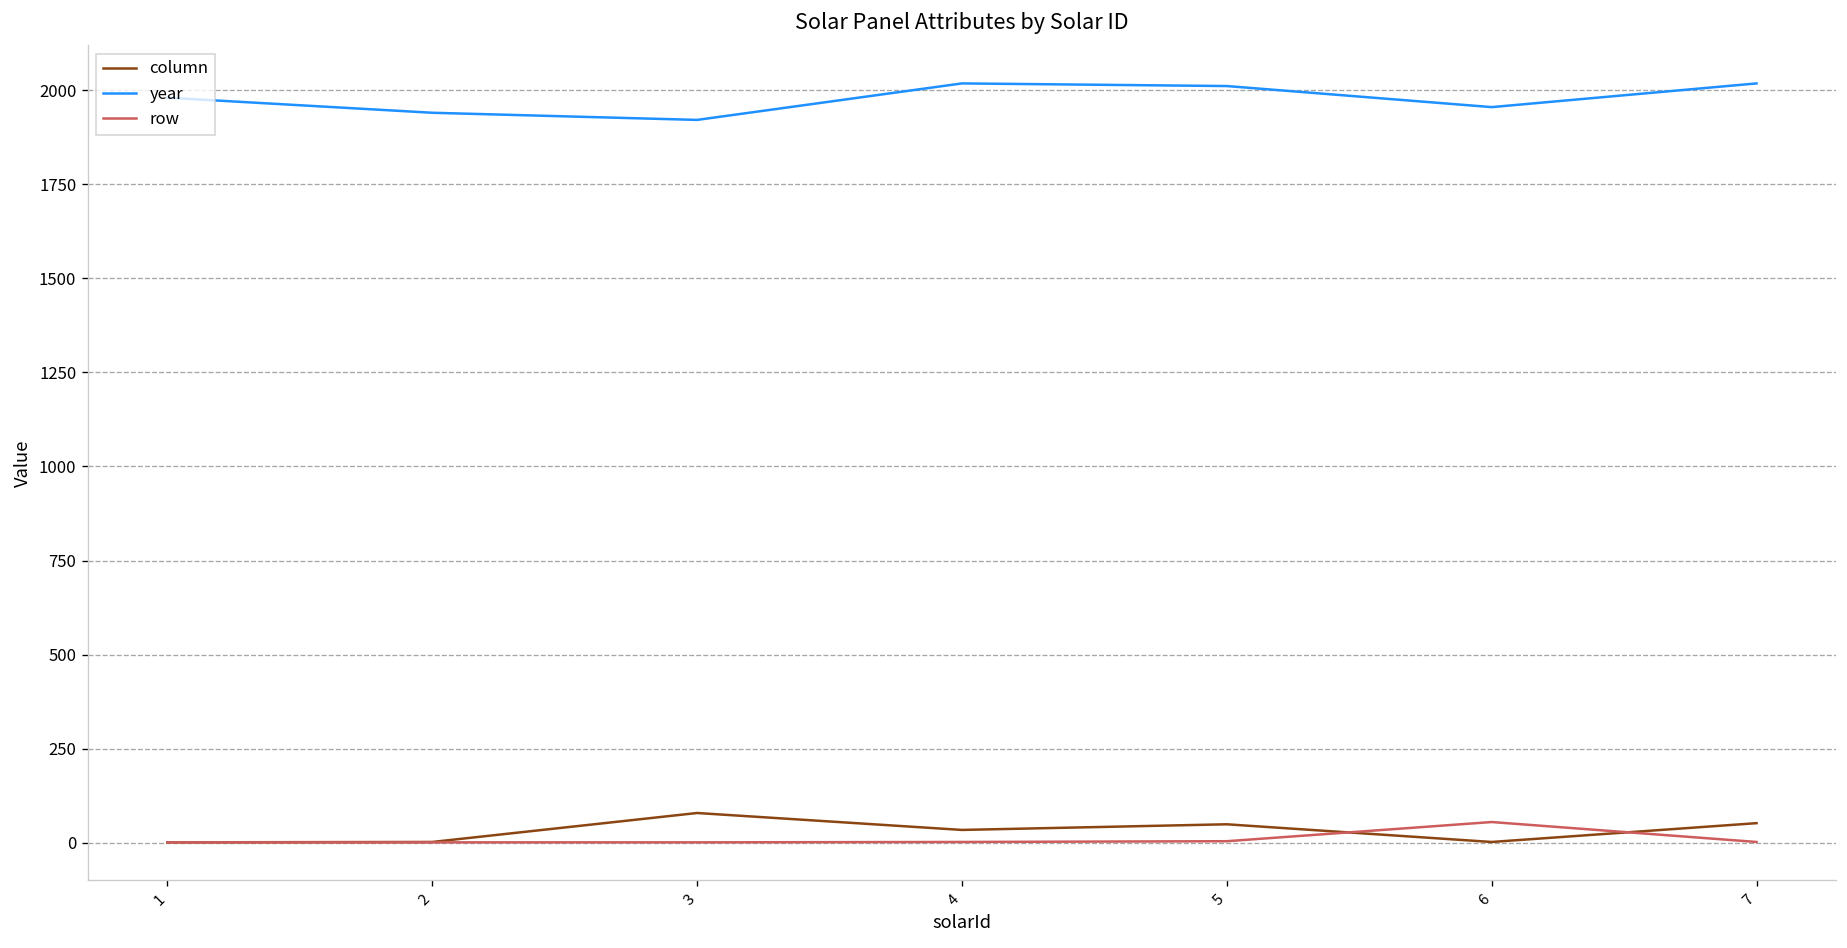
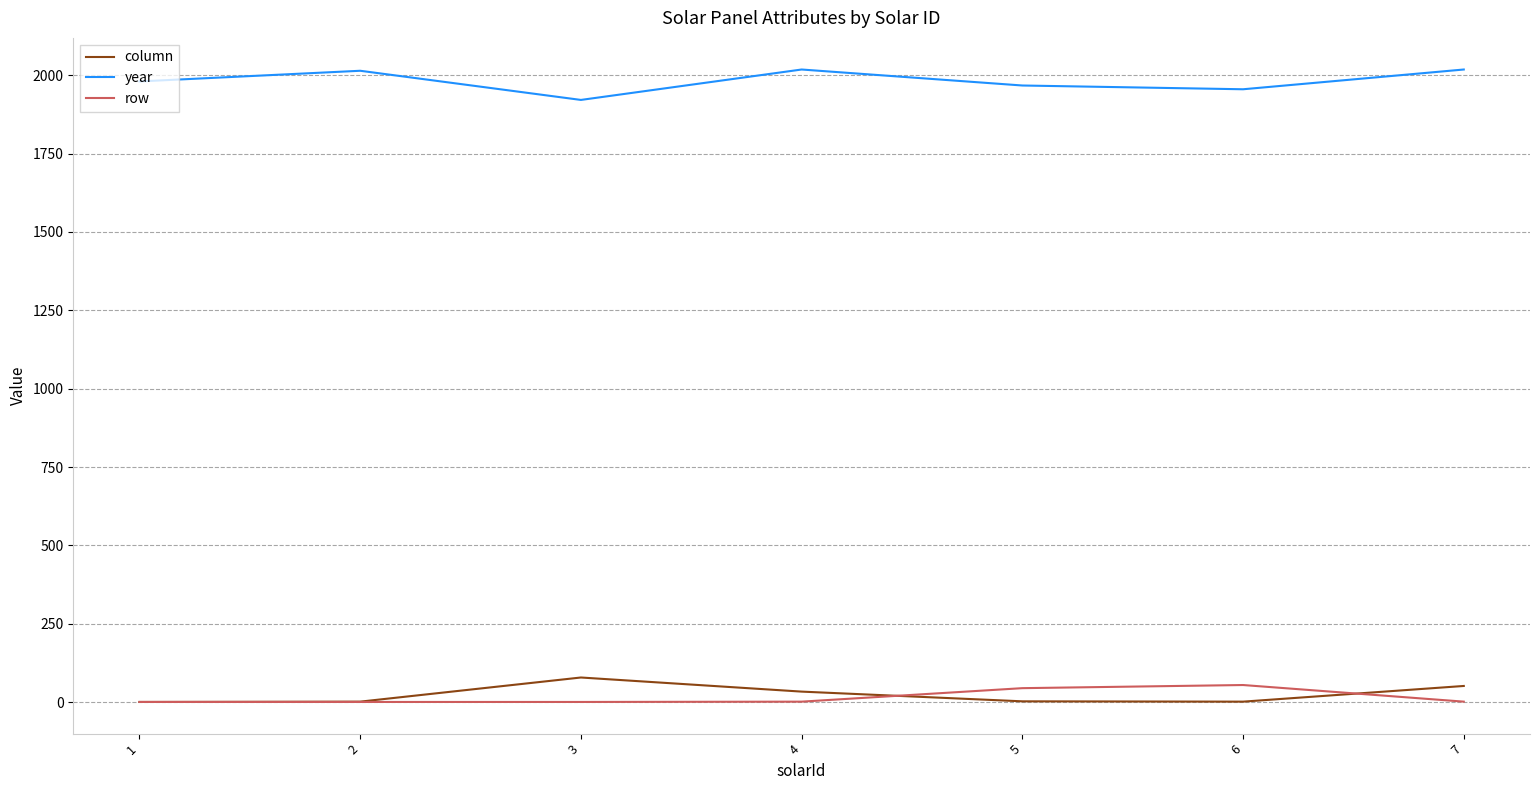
  {
    "column": {
      "3": 80,
      "4": 30,
-     "5": 50,
+     "5": 0,
      "6": 0,
      "7": 50
    },
    "year": {
-     "2": 1940,
+     "2": 2010,
      "3": 1920,
      "4": 2020,
-     "5": 2010,
+     "5": 1970,
      "6": 1960,
      "7": 2020
    },
    "row": {
      "3": 0,
      "4": 0,
-     "5": 0,
+     "5": 50,
      "6": 60,
      "7": 0
    }
  }
